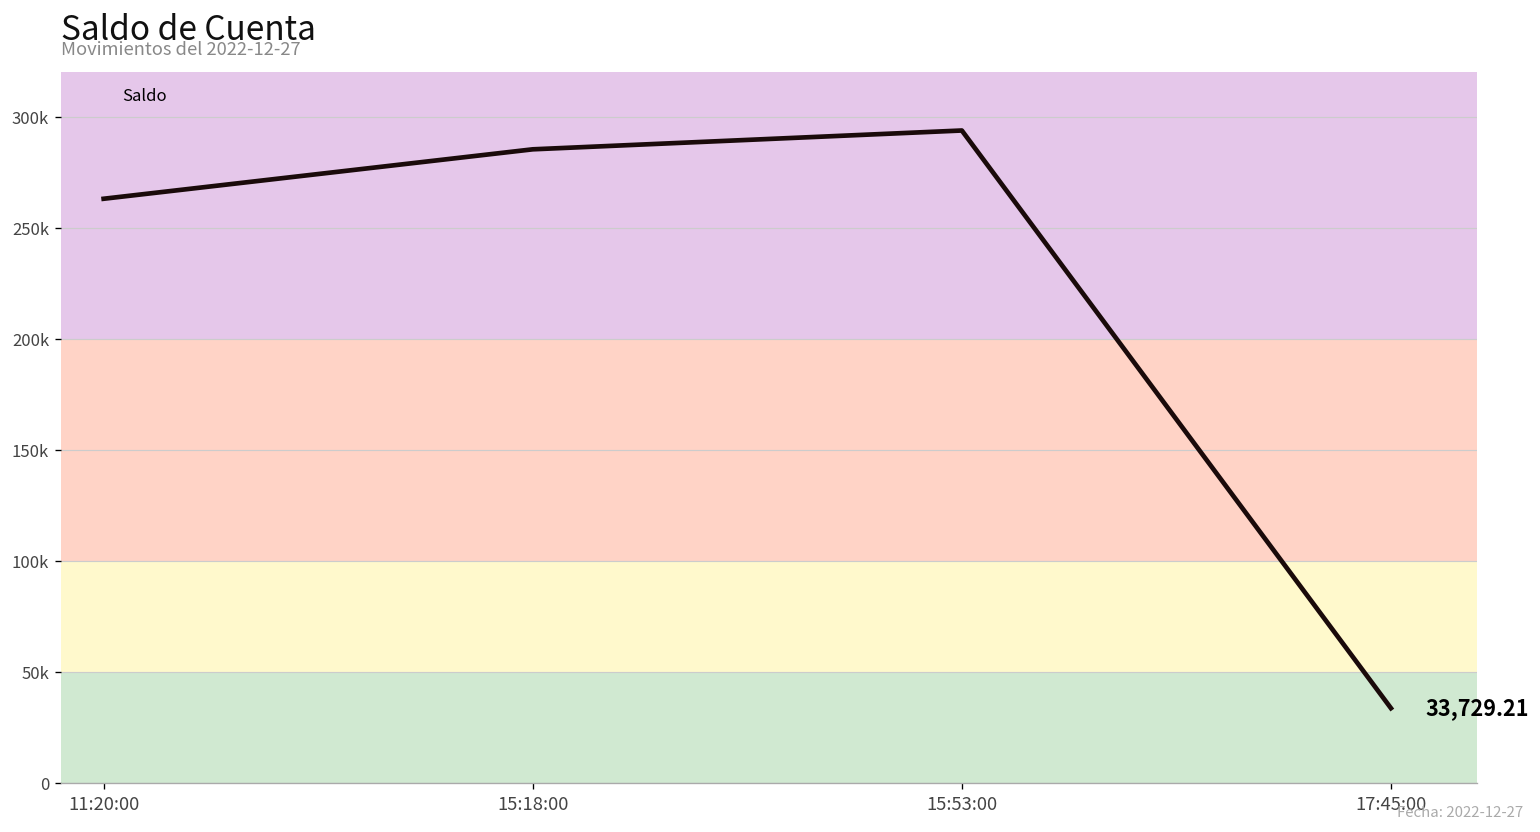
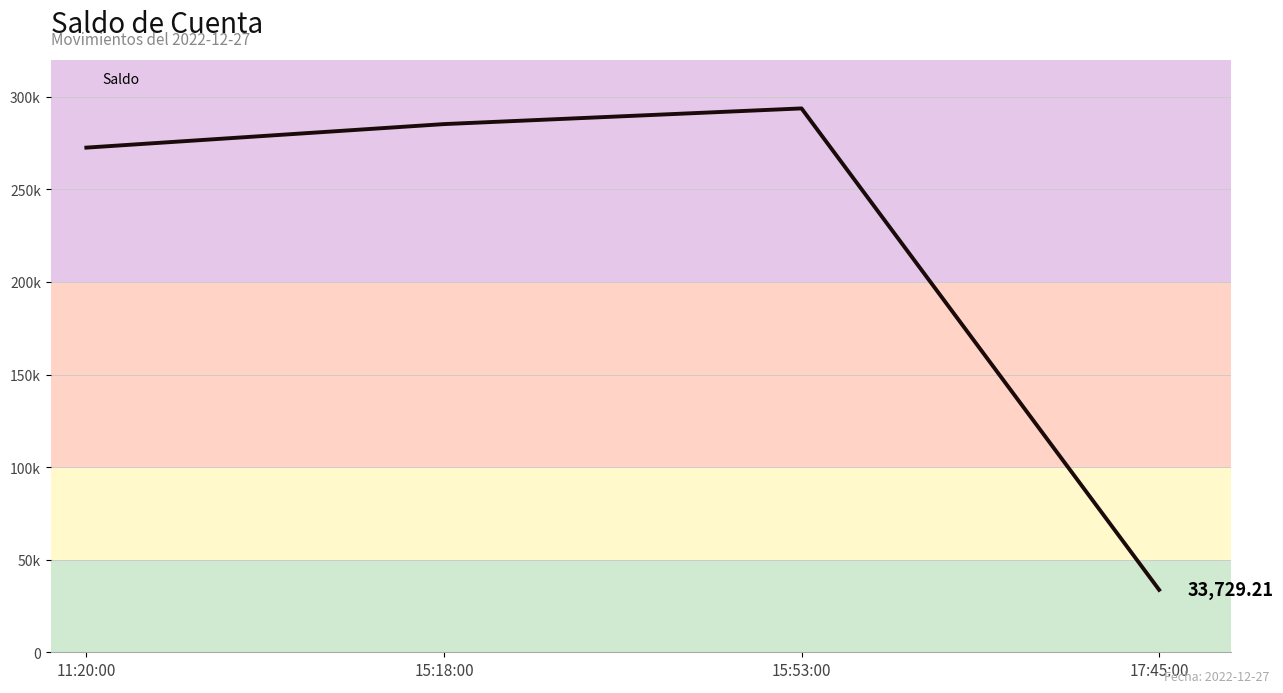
  {
-   "11:20:00": 263000,
+   "11:20:00": 273000,
    "15:18:00": 285000,
    "15:53:00": 294000,
    "17:45:00": 34000
  }
